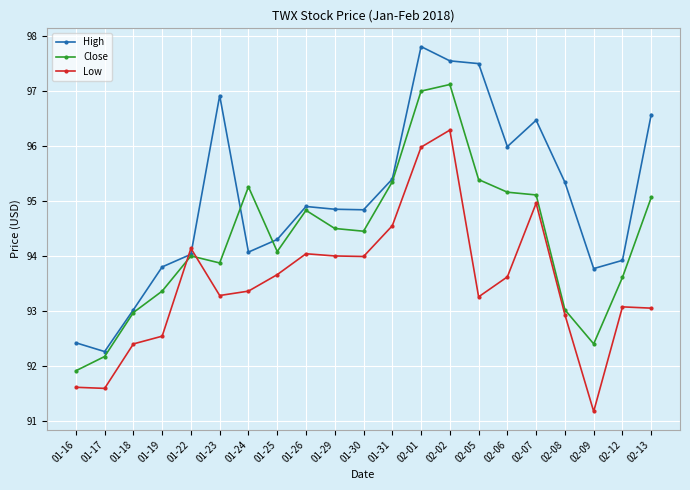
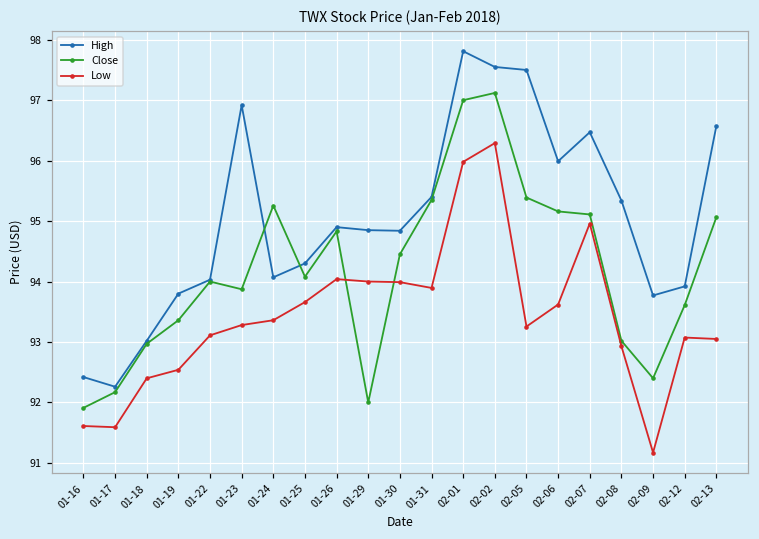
  {
    "High": {
      "01-16": 92.4,
      "01-17": 92.3,
      "01-18": 93.0,
      "01-19": 93.8,
      "01-23": 96.9,
      "01-24": 94.1,
      "01-25": 94.3,
      "01-26": 94.9,
      "01-29": 94.8,
      "01-30": 94.8,
      "01-31": 95.4,
      "02-01": 97.8,
      "02-02": 97.6,
      "02-05": 97.5,
      "02-06": 96.0,
      "02-07": 96.5,
      "02-08": 95.3,
      "02-09": 93.8,
      "02-12": 93.9,
      "02-13": 96.6
    },
    "Close": {
      "01-16": 91.9,
      "01-17": 92.2,
      "01-18": 93.0,
      "01-19": 93.4,
      "01-23": 93.9,
      "01-24": 95.3,
      "01-25": 94.1,
      "01-26": 94.8,
-     "01-29": 94.5,
+     "01-29": 92.0,
      "01-30": 94.4,
      "01-31": 95.3,
      "02-01": 97.0,
      "02-02": 97.1,
      "02-05": 95.4,
      "02-06": 95.2,
      "02-07": 95.1,
      "02-08": 93.0,
      "02-09": 92.4,
      "02-12": 93.6,
      "02-13": 95.1
    },
    "Low": {
      "01-16": 91.6,
      "01-17": 91.6,
      "01-18": 92.4,
      "01-19": 92.5,
-     "01-22": 94.1,
+     "01-22": 93.1,
      "01-23": 93.3,
      "01-24": 93.4,
      "01-25": 93.7,
      "01-26": 94.0,
      "01-29": 94.0,
      "01-30": 94.0,
-     "01-31": 94.6,
+     "01-31": 93.9,
      "02-01": 96.0,
      "02-02": 96.3,
      "02-05": 93.3,
      "02-06": 93.6,
      "02-07": 95.0,
      "02-08": 92.9,
      "02-09": 91.2,
      "02-12": 93.1,
      "02-13": 93.1
    }
  }
